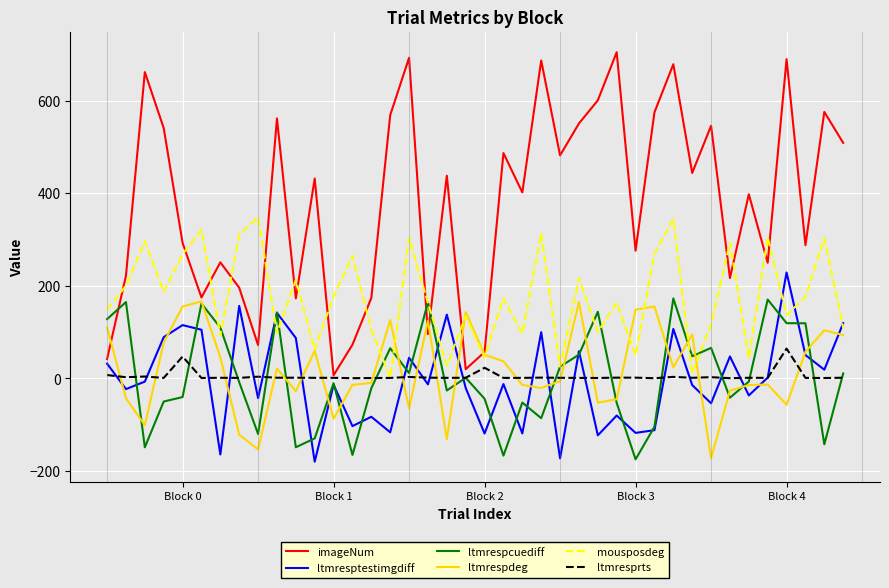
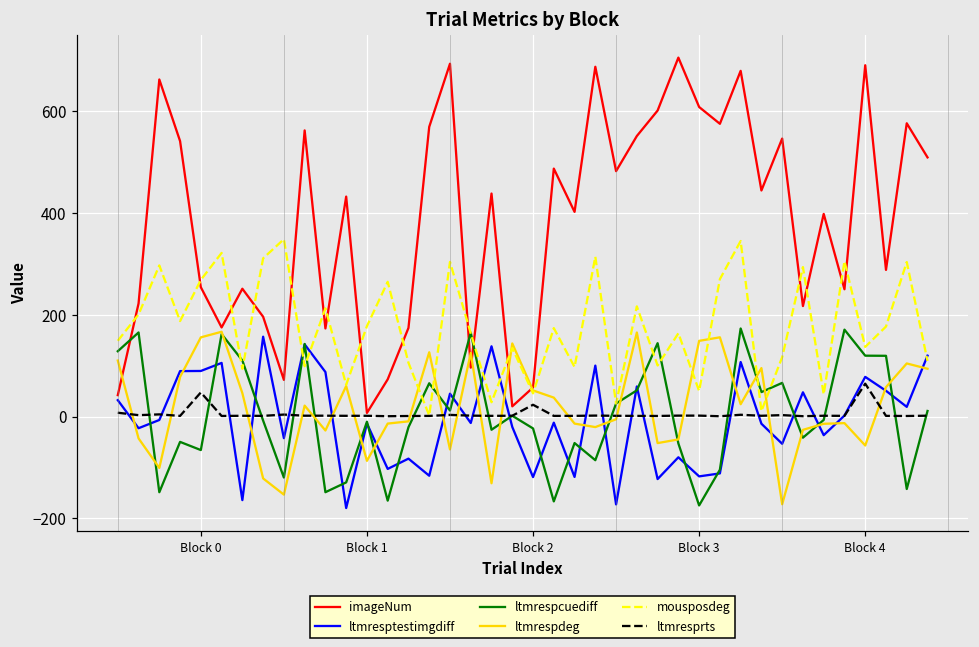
  {
    "imageNum": {
-     "Block 0": 290,
+     "Block 0": 250,
      "Block 1": 10,
      "Block 2": 60,
-     "Block 3": 280,
+     "Block 3": 610,
      "Block 4": 690
    },
    "ltmresptestimgdiff": {
-     "Block 0": 120,
+     "Block 0": 90,
      "Block 2": -120,
      "Block 3": -120,
-     "Block 4": 230
+     "Block 4": 80
    },
    "ltmrespcuediff": {
-     "Block 0": -40,
-     "Block 2": -40,
+     "Block 0": -70,
+     "Block 2": -20,
      "Block 3": -170,
      "Block 4": 120
    },
    "ltmresprts": {
      "Block 0": 50,
      "Block 1": 0,
      "Block 2": 20,
      "Block 3": 0,
      "Block 4": 60
    }
  }
